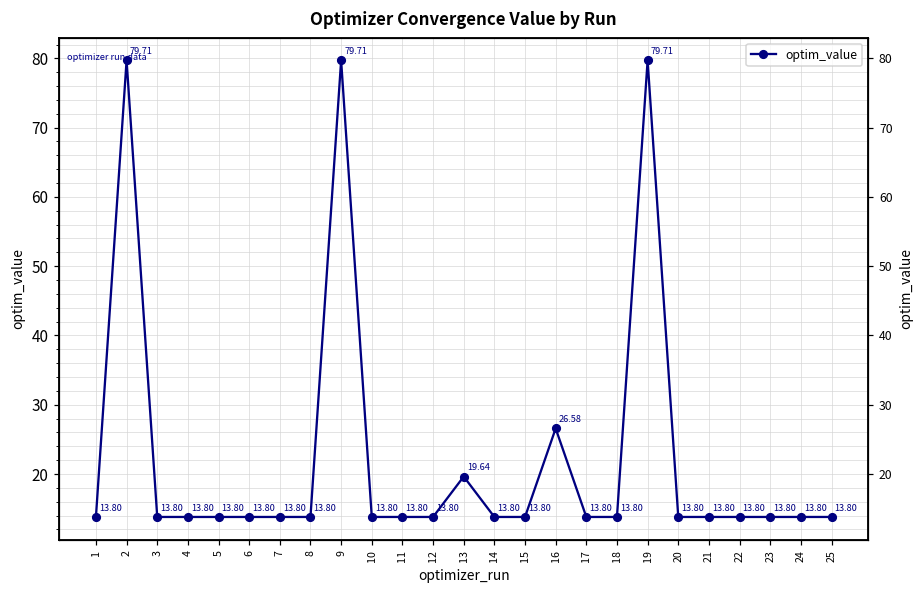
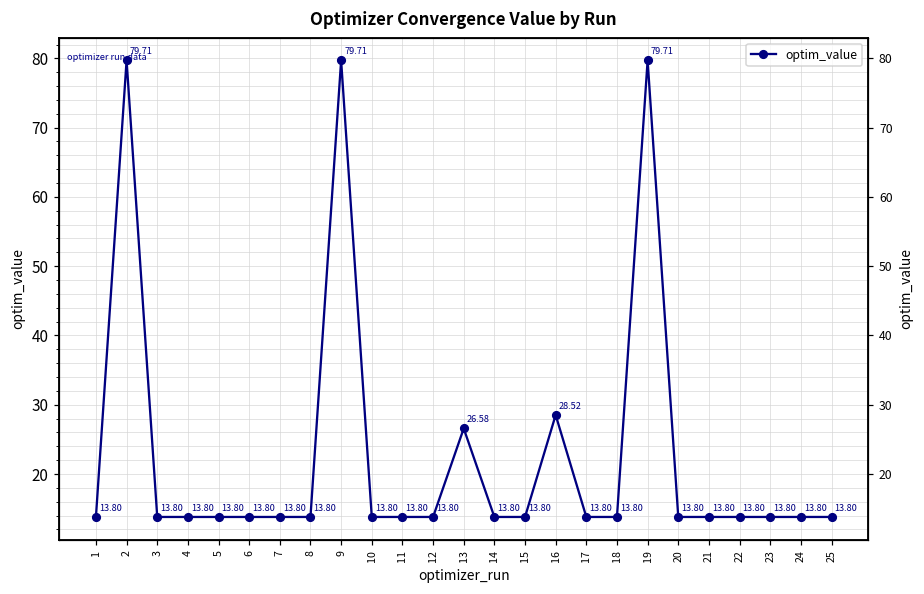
  {
    "1": 13.80,
    "3": 13.80,
    "4": 13.80,
    "5": 13.80,
    "6": 13.80,
    "7": 13.80,
    "8": 13.80,
    "9": 79.71,
    "10": 13.80,
    "11": 13.80,
    "12": 13.80,
-   "13": 19.64,
+   "13": 26.58,
    "14": 13.80,
    "15": 13.80,
-   "16": 26.58,
+   "16": 28.52,
    "17": 13.80,
    "18": 13.80,
    "19": 79.71,
    "20": 13.80,
    "21": 13.80,
    "22": 13.80,
    "23": 13.80,
    "24": 13.80,
    "25": 13.80
  }
